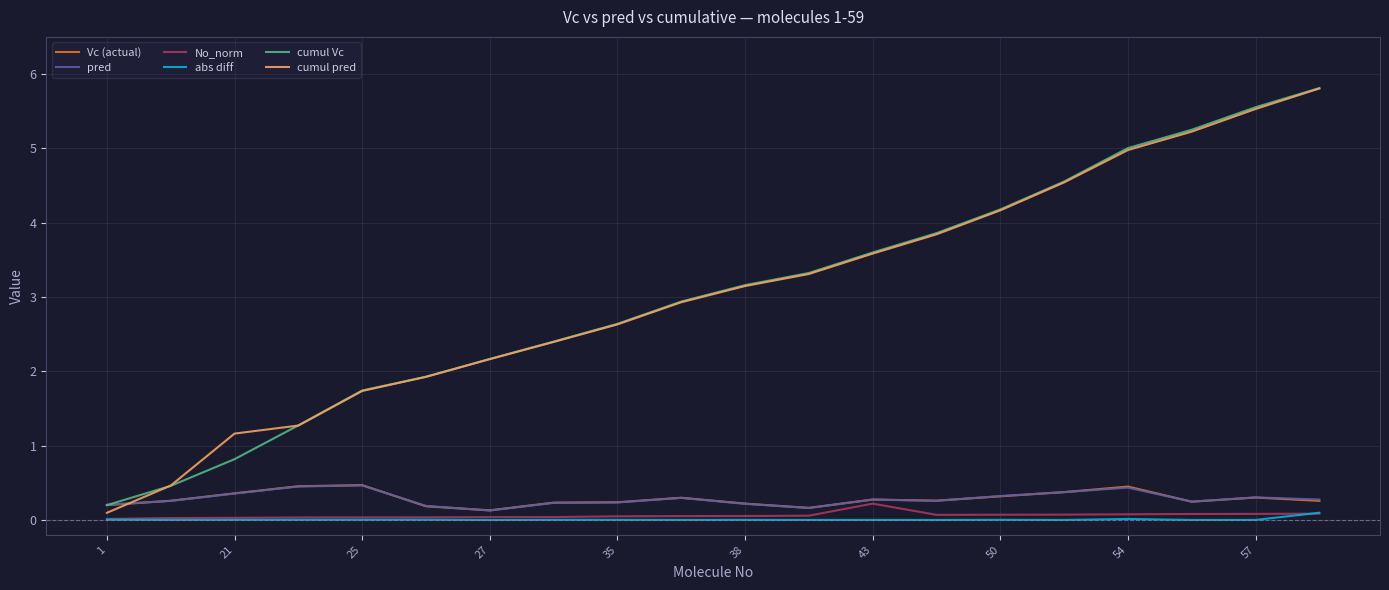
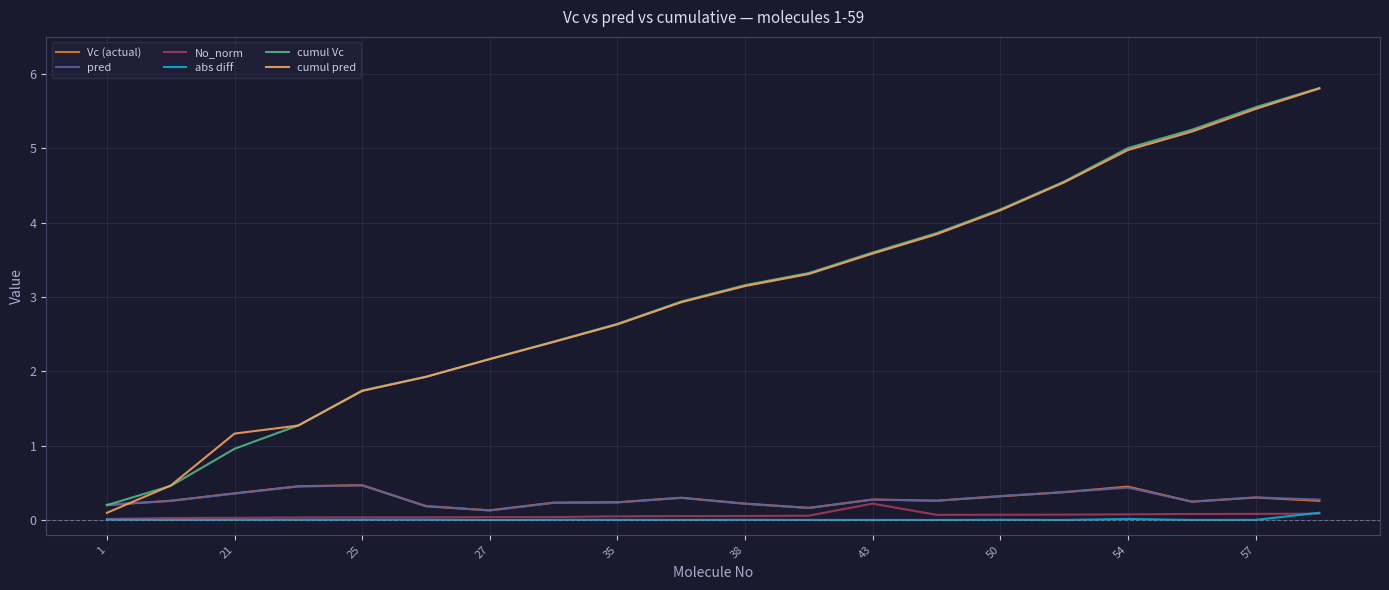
  {
    "No_norm": {
      "27": 0.0,
      "35": 0.1,
      "38": 0.1,
      "43": 0.2,
      "50": 0.1,
      "54": 0.1,
      "57": 0.1
    },
    "abs diff": {
      "27": 0.0,
      "35": 0.0,
      "38": 0.0,
      "43": 0.0,
      "50": 0.0,
      "54": 0.0,
      "57": 0.0
    },
    "cumul Vc": {
-     "21": 0.8
+     "21": 1.0
    },
    "cumul pred": {
      "1": 0.1,
      "21": 1.2
    }
  }
